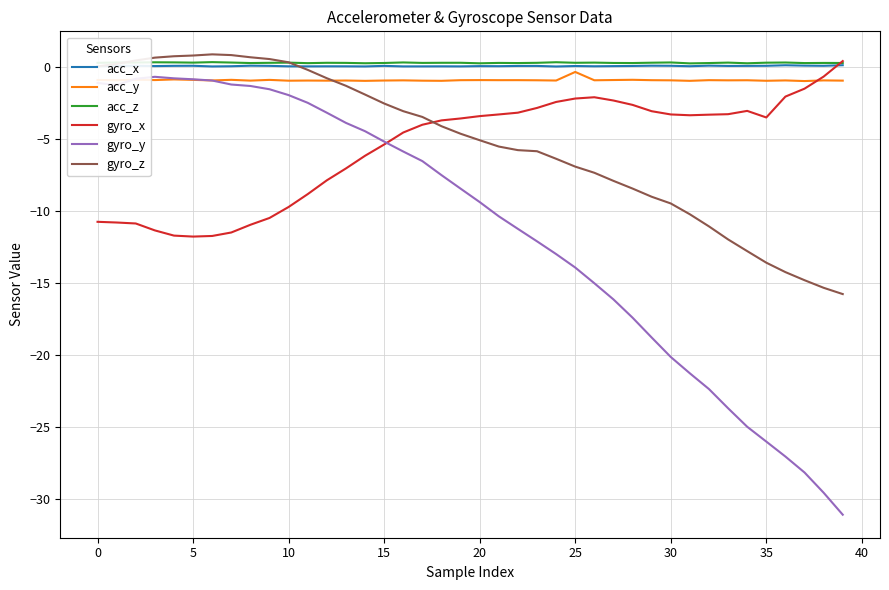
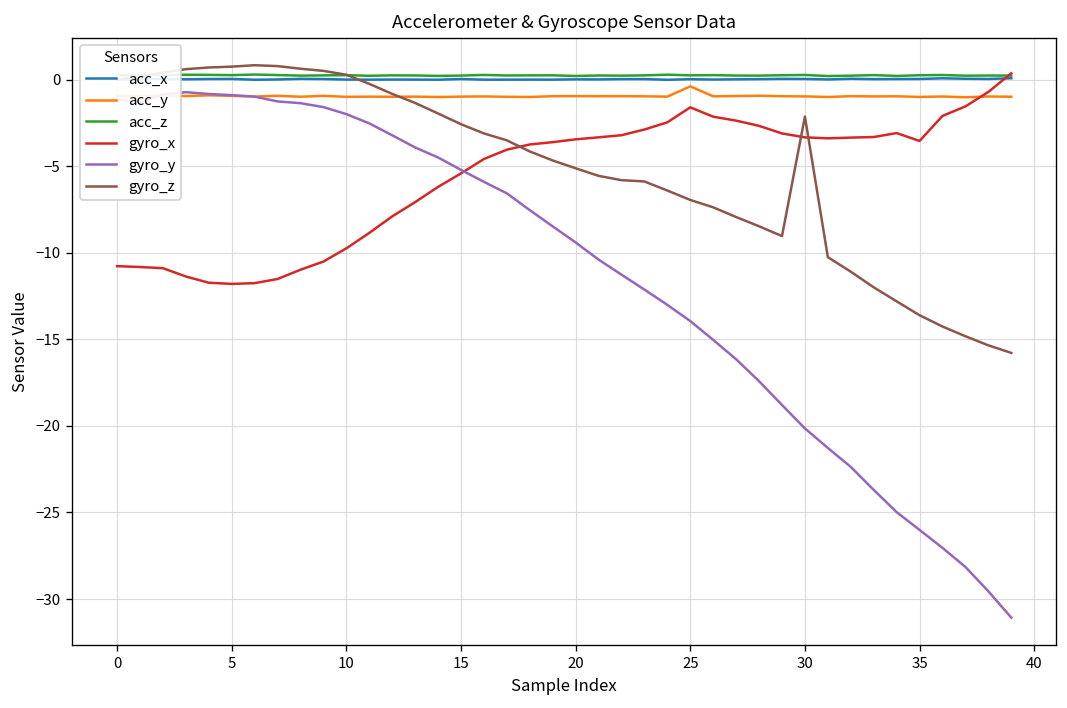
  {
    "acc_x": {
      "5": 0.1,
      "10": 0.0,
      "15": 0.0,
      "20": 0.0,
      "25": 0.0,
      "30": 0.1,
      "35": 0.1
    },
    "acc_y": {
      "10": -1.0,
      "15": -1.0,
      "20": -0.9,
      "25": -0.4,
      "30": -1.0,
      "35": -1.0
    },
    "acc_z": {
      "5": 0.3,
      "15": 0.2,
      "20": 0.2,
      "25": 0.3,
      "30": 0.3,
      "35": 0.3
    },
    "gyro_x": {
      "0": -10.8,
      "5": -11.8,
      "10": -9.7,
      "15": -5.4,
      "20": -3.4,
-     "25": -2.2,
+     "25": -1.6,
      "30": -3.3,
      "35": -3.5
    },
    "gyro_y": {
      "10": -2.0,
      "15": -5.2,
      "20": -9.4,
      "25": -13.9,
      "30": -20.1,
      "35": -26.0
    },
    "gyro_z": {
      "5": 0.8,
      "15": -2.6,
      "20": -5.1,
      "25": -6.9,
-     "30": -9.5,
+     "30": -2.1,
      "35": -13.6
    }
  }
